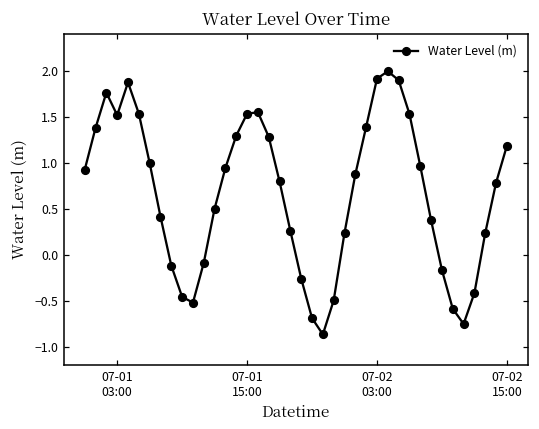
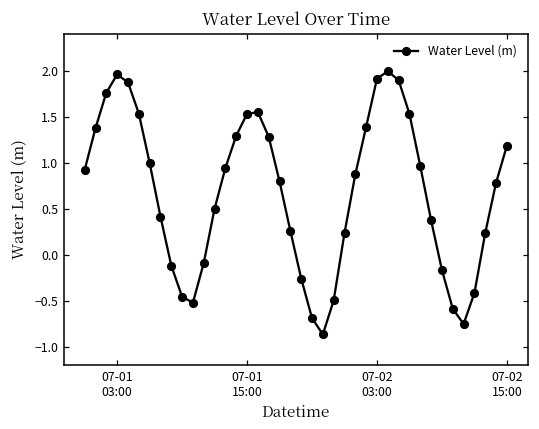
  {
-   "07-01 03:00": 1.5,
+   "07-01 03:00": 2.0,
    "07-01 15:00": 1.5,
    "07-02 03:00": 1.9,
    "07-02 15:00": 1.2
  }
